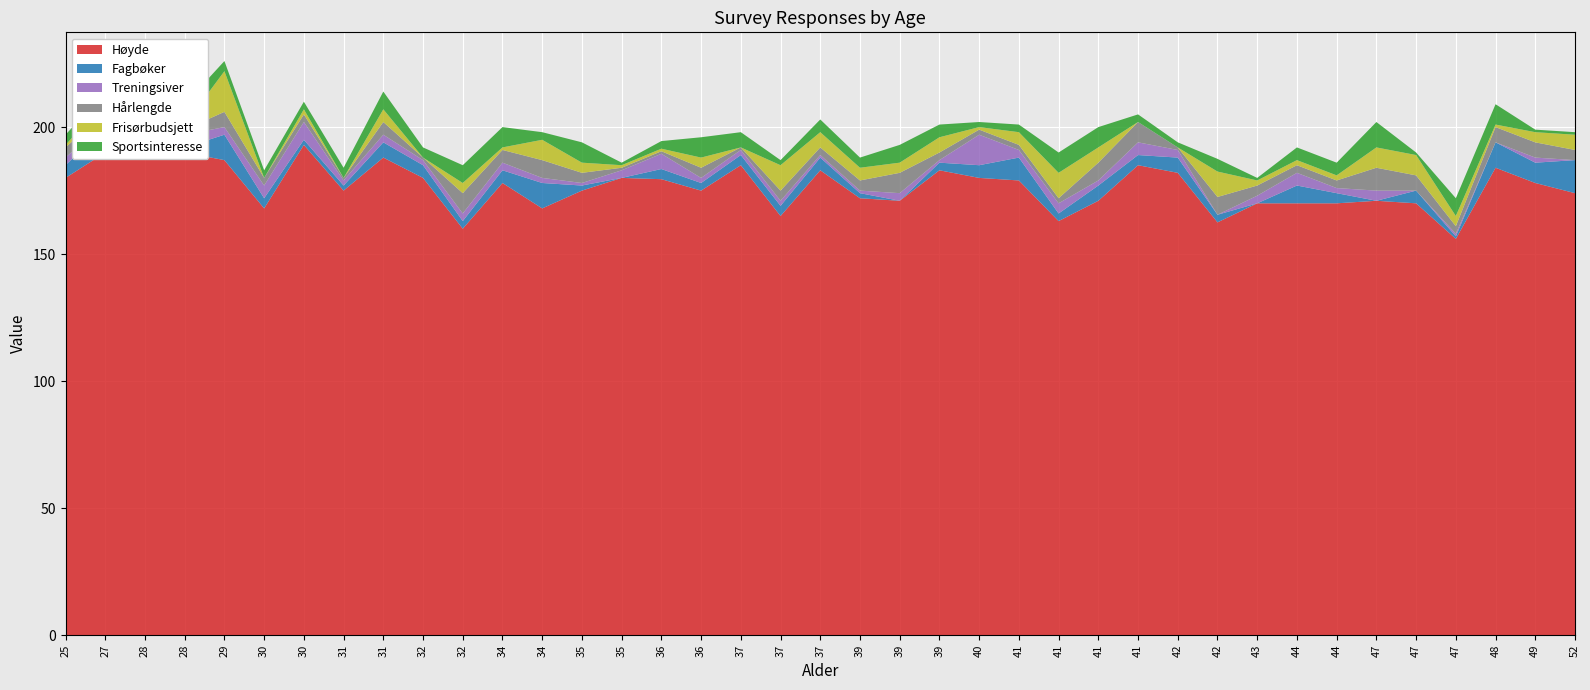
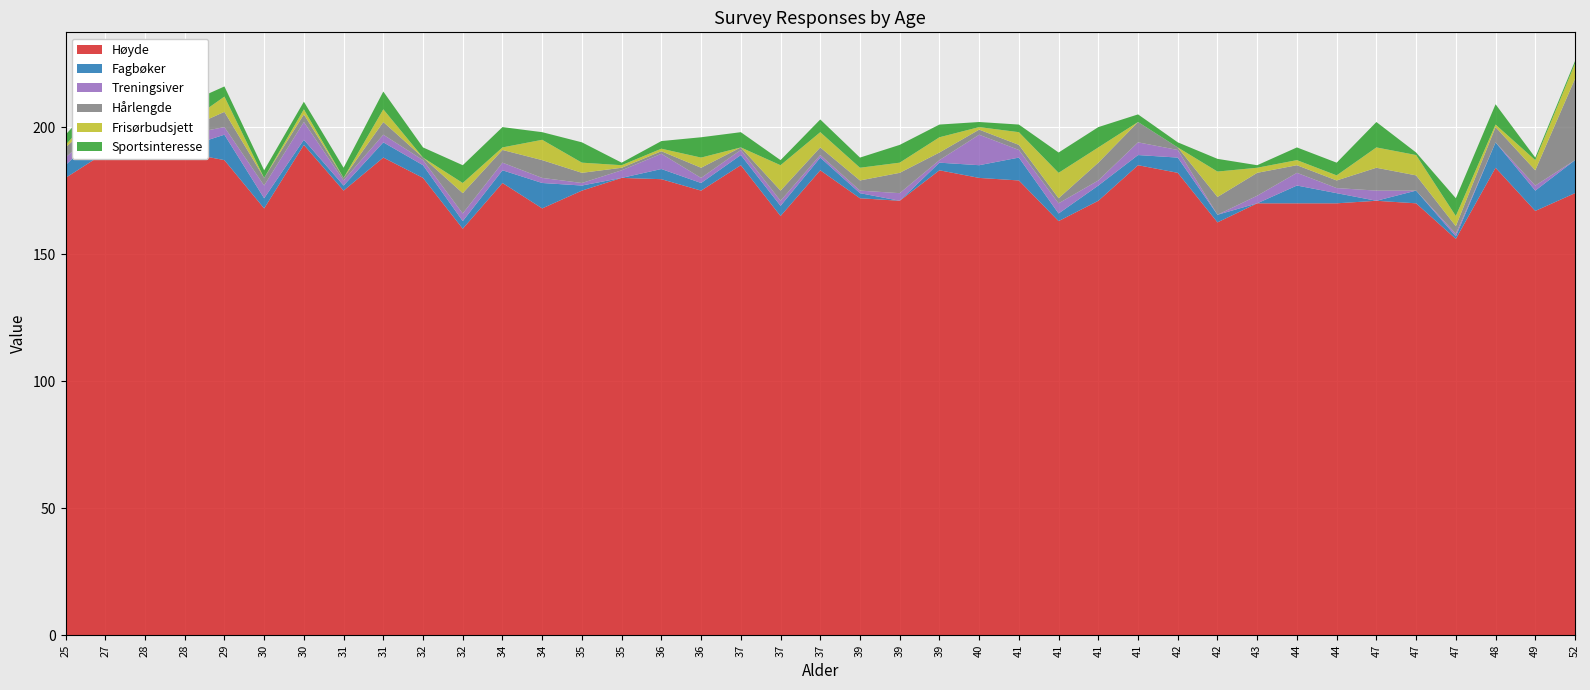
  {
    "Høyde": {
      "25": 180,
      "29": 187,
      "40": 180,
      "48": 184,
-     "49": 178,
+     "49": 167,
      "52": 174
    },
    "Fagbøker": {
      "25": 5,
      "29": 10,
      "40": 5,
      "49": 8
    },
    "Treningsiver": {
      "25": 3,
      "29": 3,
      "40": 12,
      "43": 3,
      "49": 2
    },
    "Hårlengde": {
      "29": 6,
-     "43": 4,
+     "43": 9,
      "49": 6,
-     "52": 4
+     "52": 32
    },
    "Frisørbudsjett": {
-     "29": 16
+     "29": 6
    },
    "Sportsinteresse": {
      "25": 4,
      "29": 4,
      "40": 2,
      "48": 8
    }
  }
